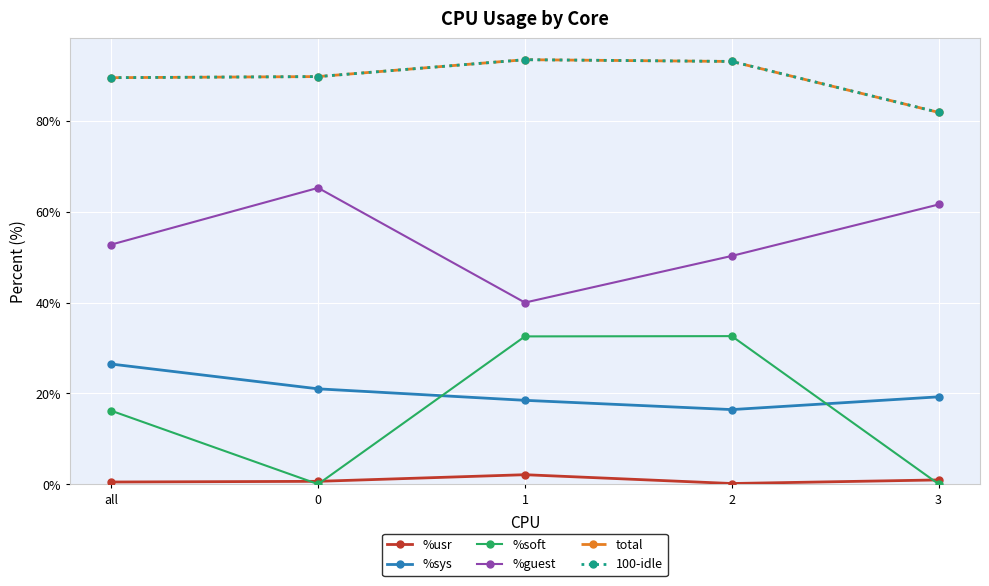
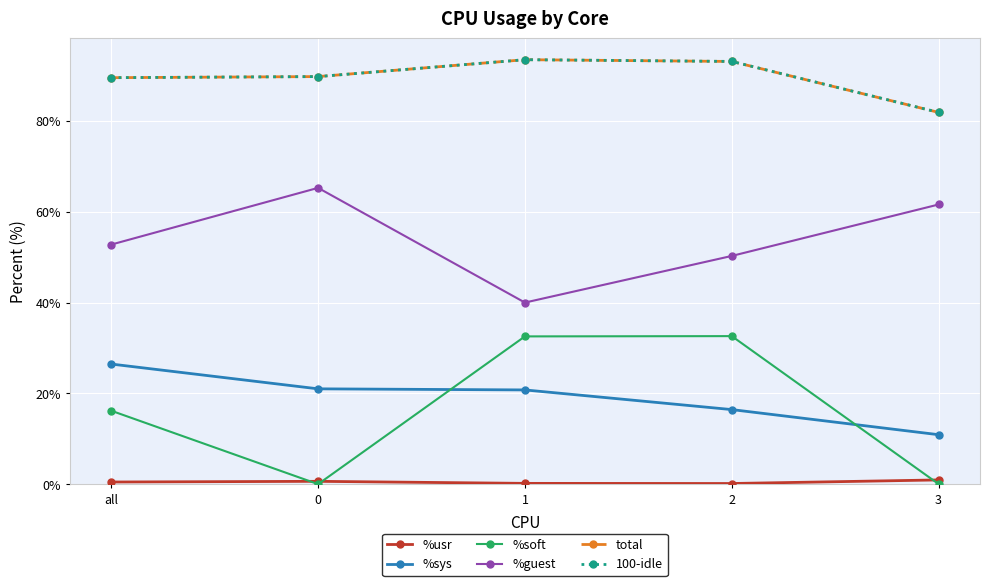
  {
    "%usr": {
      "all": "0%",
      "0": "1%",
-     "1": "2%",
+     "1": "0%",
      "2": "0%",
      "3": "1%"
    },
    "%sys": {
      "all": "26%",
      "0": "21%",
-     "1": "18%",
+     "1": "21%",
      "2": "16%",
-     "3": "19%"
+     "3": "11%"
    },
    "%guest": {
      "all": "53%",
      "0": "65%",
      "1": "40%",
      "2": "50%",
      "3": "62%"
    }
  }
